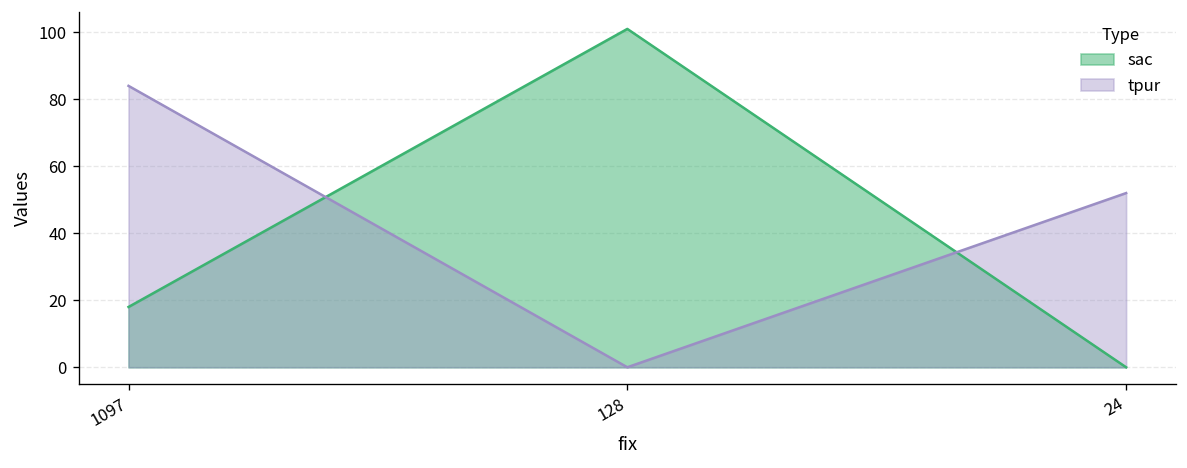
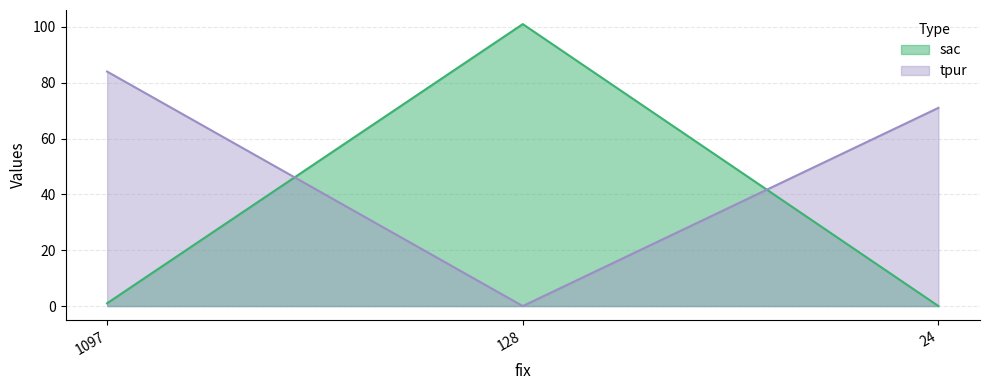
  {
    "sac": {
-     "1097": 18,
+     "1097": 1,
      "128": 101,
      "24": 0
    },
    "tpur": {
      "1097": 84,
      "128": 0,
-     "24": 52
+     "24": 71
    }
  }
